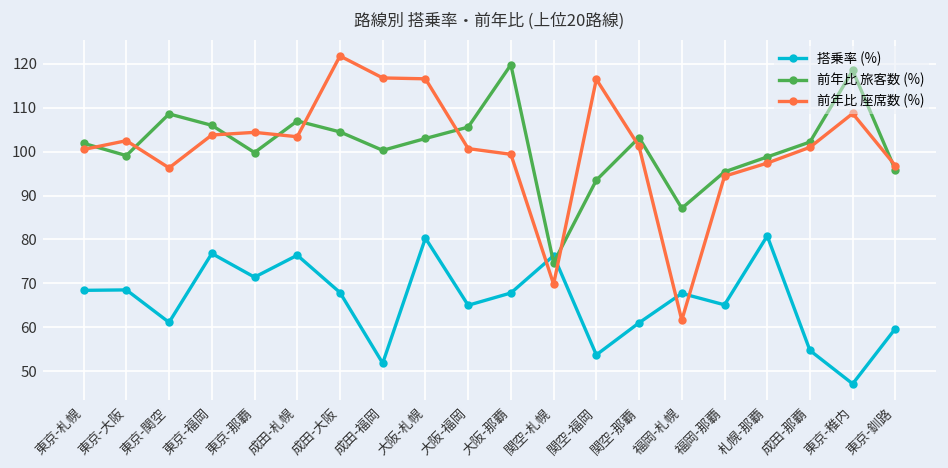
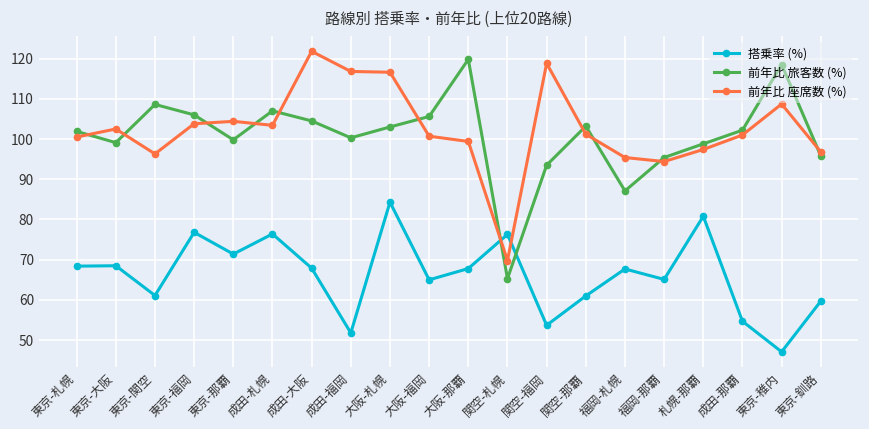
  {
    "搭乗率 (%)": {
      "東京-札幌": 68,
      "東京-大阪": 69,
      "東京-関空": 61,
      "東京-福岡": 77,
      "東京-那覇": 71,
      "成田-札幌": 76,
      "成田-大阪": 68,
      "成田-福岡": 52,
-     "大阪-札幌": 80,
+     "大阪-札幌": 84,
      "大阪-福岡": 65,
      "大阪-那覇": 68,
      "関空-札幌": 76,
      "関空-福岡": 54,
      "関空-那覇": 61,
      "福岡-札幌": 68,
      "福岡-那覇": 65,
      "札幌-那覇": 81,
      "成田-那覇": 55,
      "東京-稚内": 47,
      "東京-釧路": 60
    },
    "前年比 旅客数 (%)": {
      "東京-札幌": 102,
      "東京-大阪": 99,
      "東京-関空": 109,
      "東京-福岡": 106,
      "東京-那覇": 100,
      "成田-札幌": 107,
      "成田-大阪": 105,
      "成田-福岡": 100,
      "大阪-札幌": 103,
      "大阪-福岡": 106,
      "大阪-那覇": 120,
-     "関空-札幌": 75,
+     "関空-札幌": 65,
      "関空-福岡": 94,
      "関空-那覇": 103,
      "福岡-札幌": 87,
      "福岡-那覇": 95,
      "札幌-那覇": 99,
      "成田-那覇": 102,
      "東京-釧路": 96
    },
    "前年比 座席数 (%)": {
      "東京-札幌": 101,
      "東京-大阪": 103,
      "東京-関空": 96,
      "東京-福岡": 104,
      "東京-那覇": 104,
      "成田-札幌": 103,
      "成田-大阪": 122,
      "成田-福岡": 117,
      "大阪-札幌": 117,
      "大阪-福岡": 101,
      "大阪-那覇": 99,
      "関空-札幌": 70,
-     "関空-福岡": 117,
+     "関空-福岡": 119,
      "関空-那覇": 101,
-     "福岡-札幌": 62,
+     "福岡-札幌": 95,
      "福岡-那覇": 94,
      "札幌-那覇": 97,
      "成田-那覇": 101,
      "東京-稚内": 109,
      "東京-釧路": 97
    }
  }
